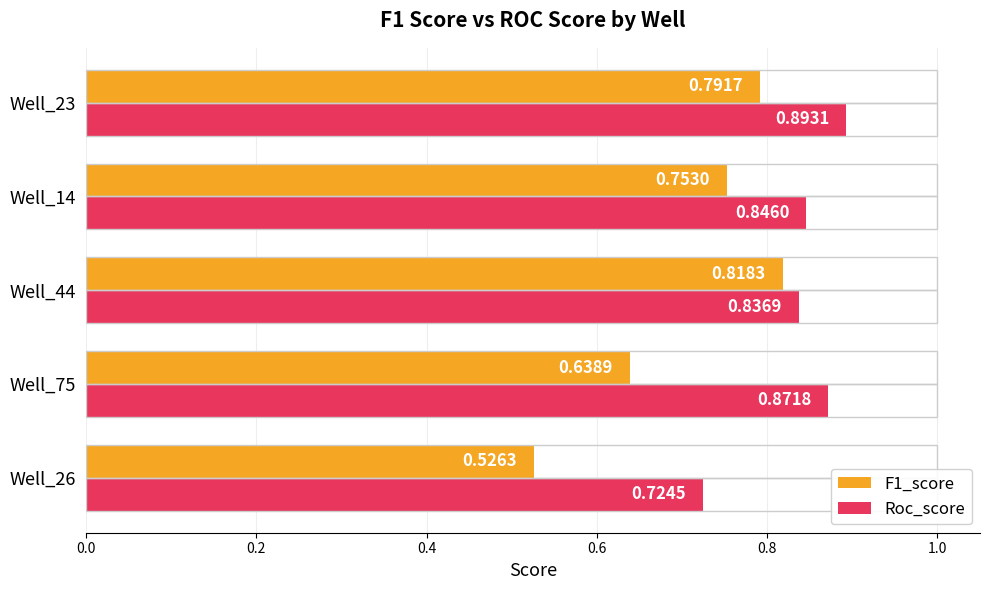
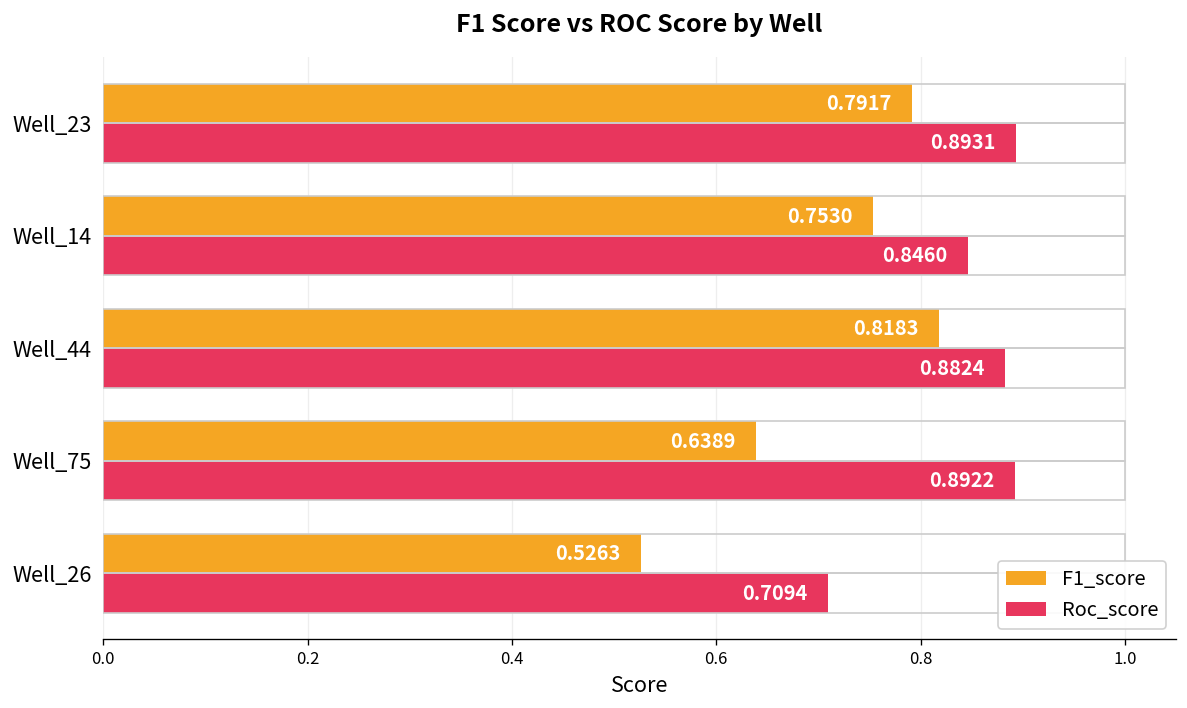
  {
    "F1_score": {
      "Well_23": 0.7917,
      "Well_14": 0.7530,
      "Well_44": 0.8183,
      "Well_75": 0.6389,
      "Well_26": 0.5263
    },
    "Roc_score": {
      "Well_23": 0.8931,
      "Well_14": 0.8460,
-     "Well_44": 0.8369,
-     "Well_75": 0.8718,
-     "Well_26": 0.7245
+     "Well_44": 0.8824,
+     "Well_75": 0.8922,
+     "Well_26": 0.7094
    }
  }
